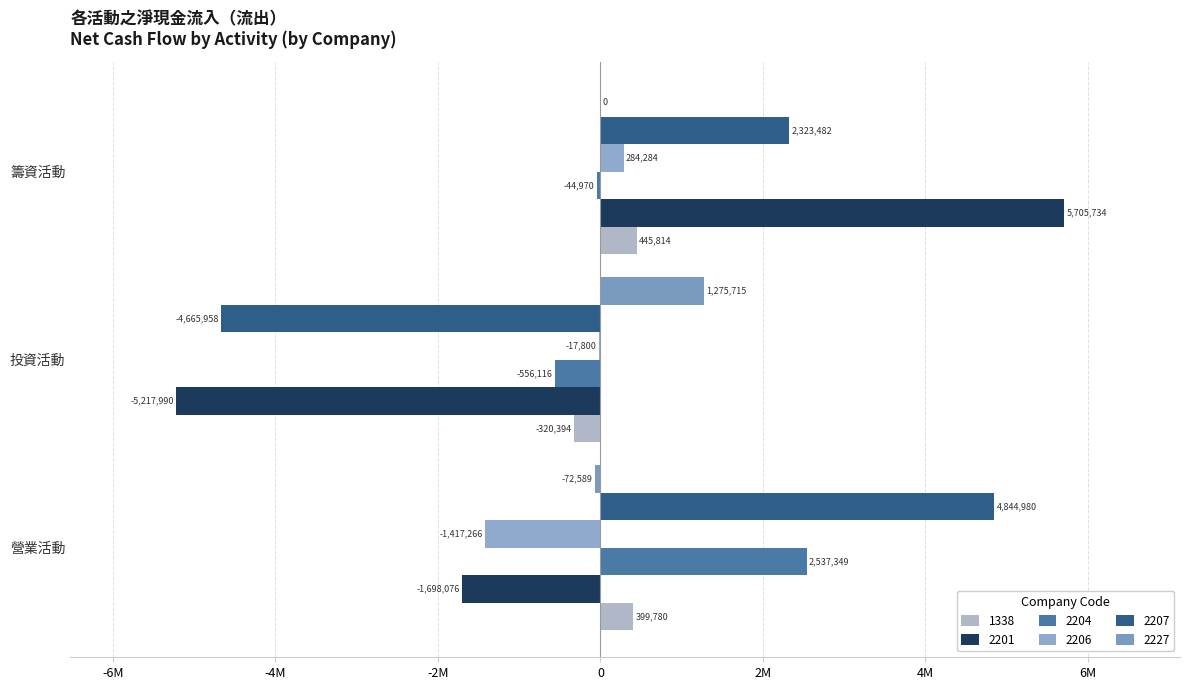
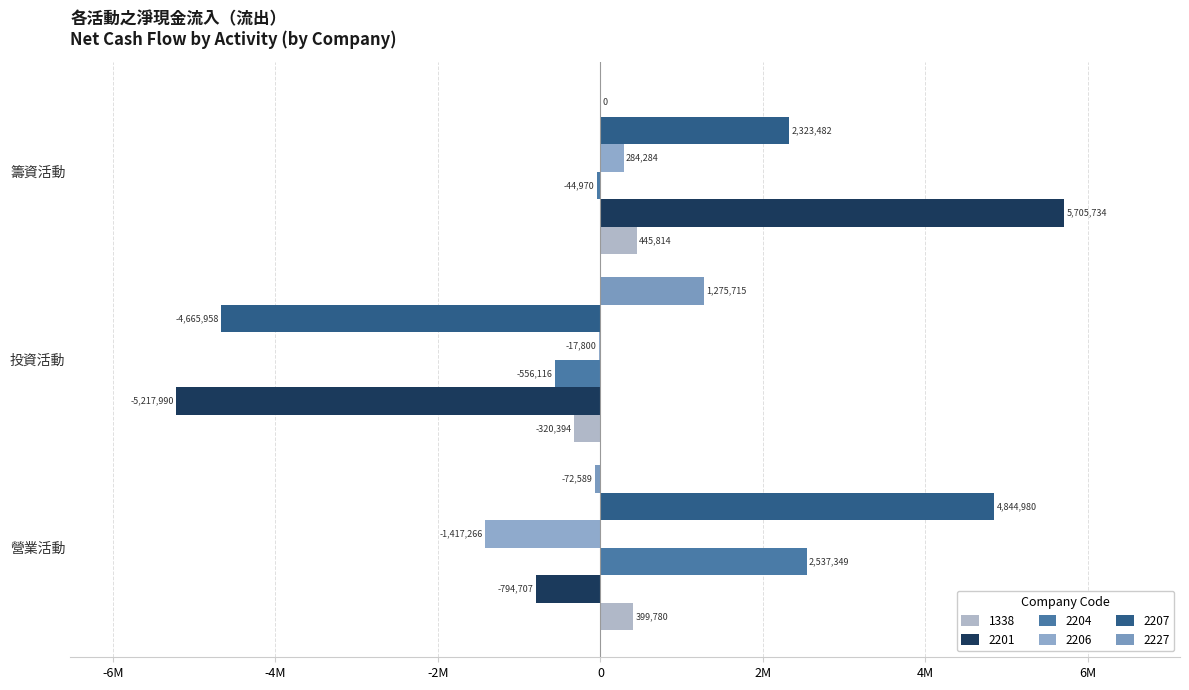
  {
    "2201": {
      "籌資活動": "5,705,734",
      "投資活動": "-5,217,990",
-     "營業活動": "-1,698,076"
+     "營業活動": "-794,707"
    }
  }
